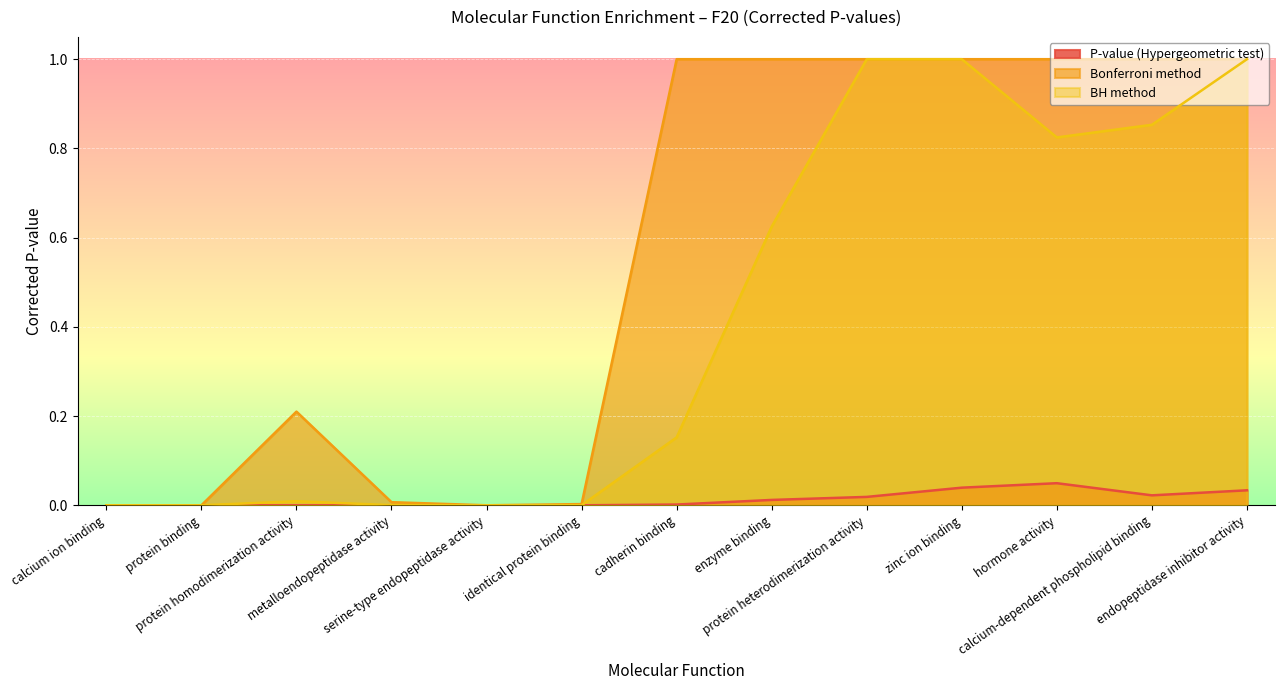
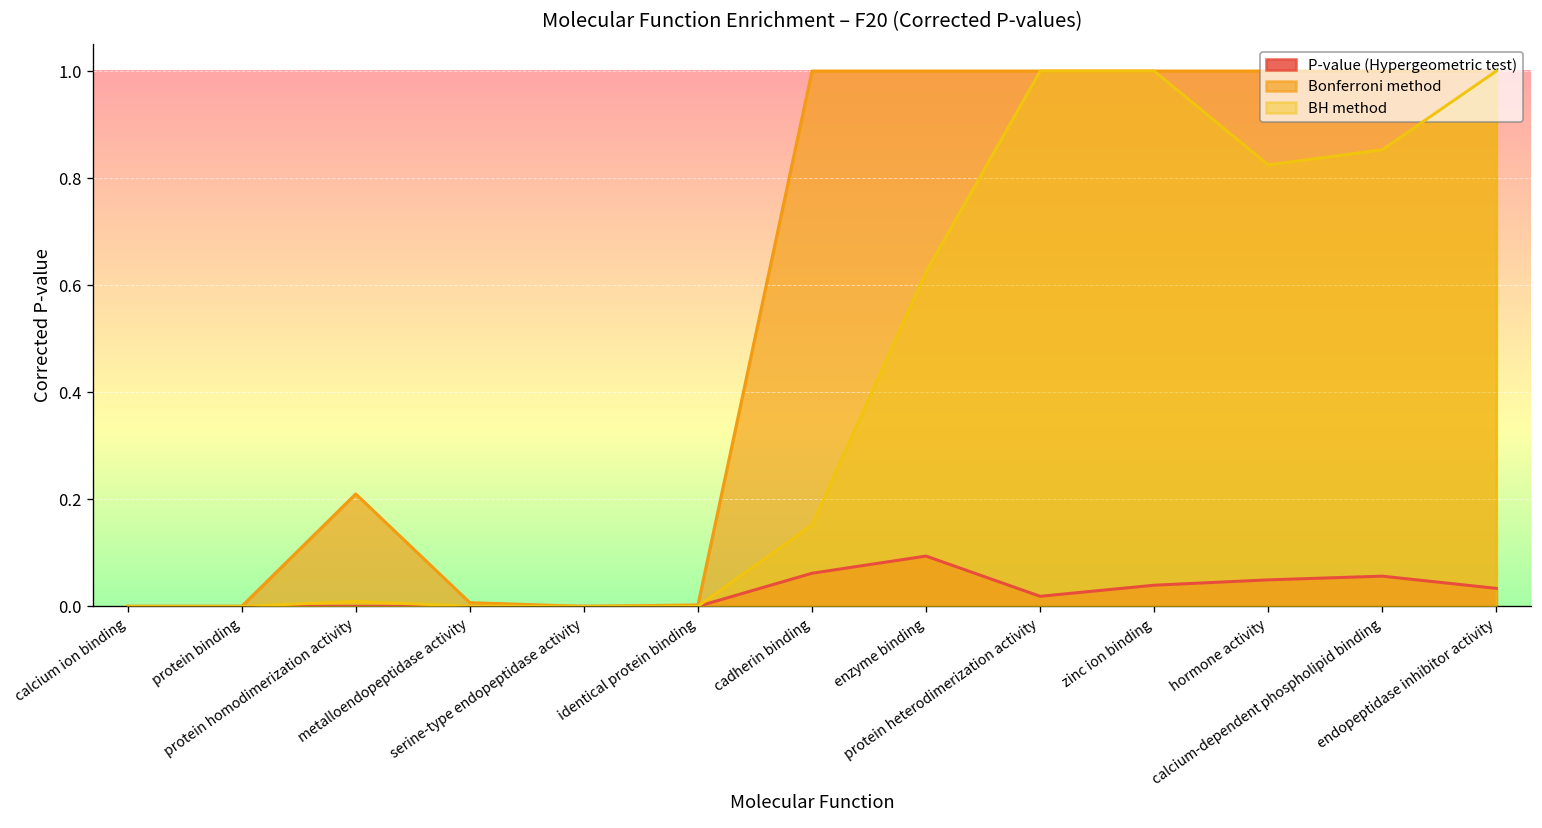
  {
    "P-value (Hypergeometric test)": {
      "protein homodimerization activity": 0.00,
-     "cadherin binding": 0.00,
-     "enzyme binding": 0.01,
+     "cadherin binding": 0.06,
+     "enzyme binding": 0.09,
      "protein heterodimerization activity": 0.02,
      "zinc ion binding": 0.04,
      "hormone activity": 0.05,
-     "calcium-dependent phospholipid binding": 0.02,
+     "calcium-dependent phospholipid binding": 0.06,
      "endopeptidase inhibitor activity": 0.03
    }
  }
